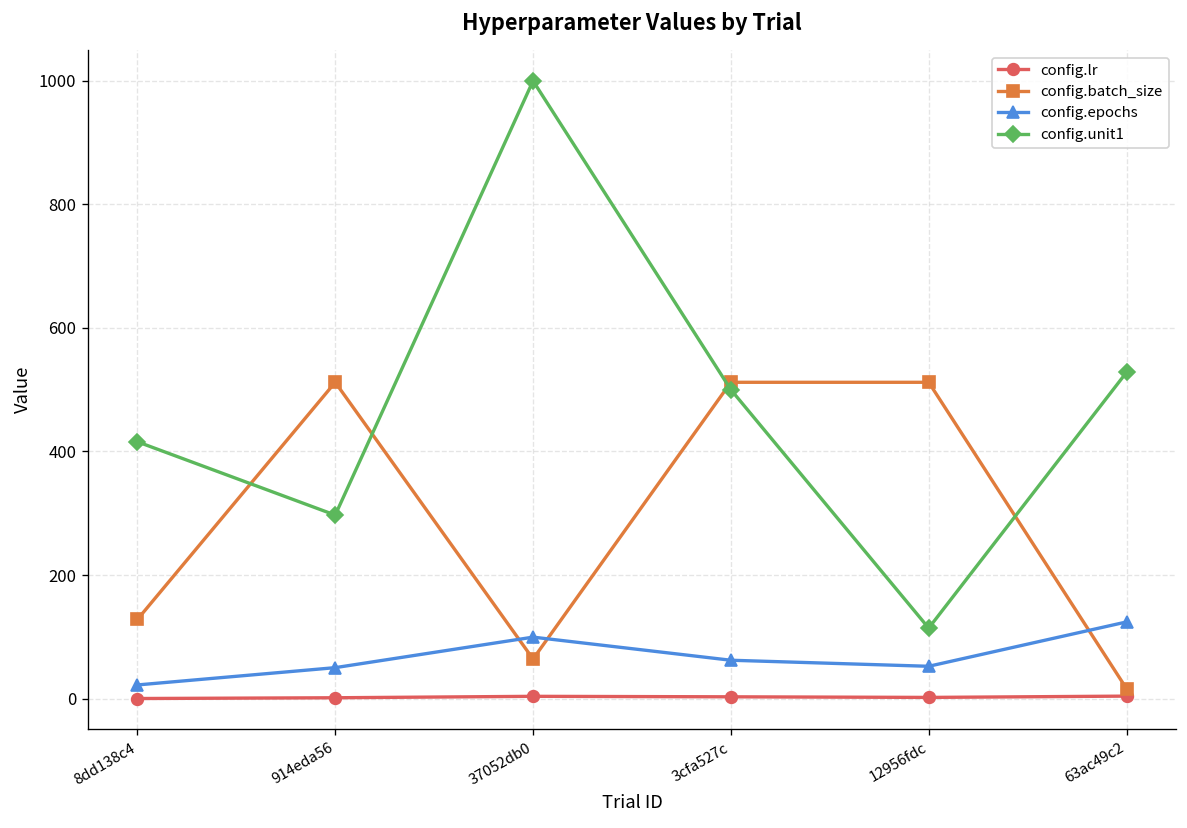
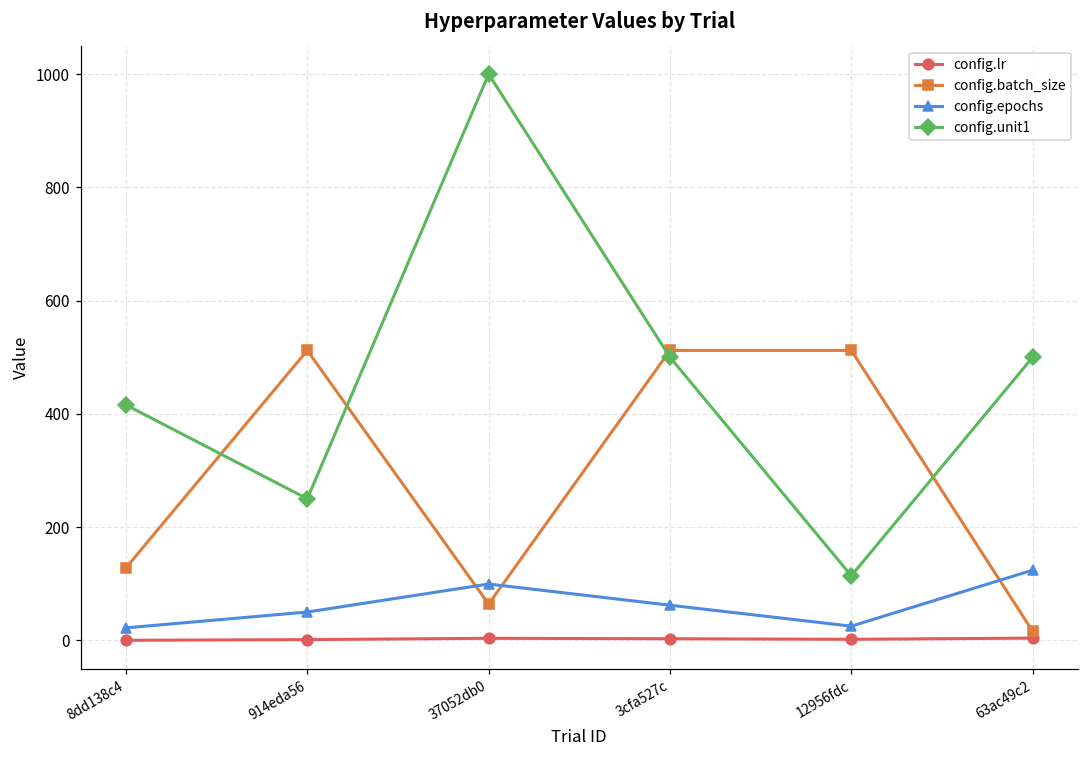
  {
    "config.epochs": {
      "8dd138c4": 20,
      "914eda56": 50,
      "37052db0": 100,
      "3cfa527c": 60,
-     "12956fdc": 50,
+     "12956fdc": 30,
      "63ac49c2": 120
    },
    "config.unit1": {
      "8dd138c4": 420,
-     "914eda56": 300,
+     "914eda56": 250,
      "37052db0": 1000,
      "3cfa527c": 500,
      "12956fdc": 110,
-     "63ac49c2": 530
+     "63ac49c2": 500
    }
  }
